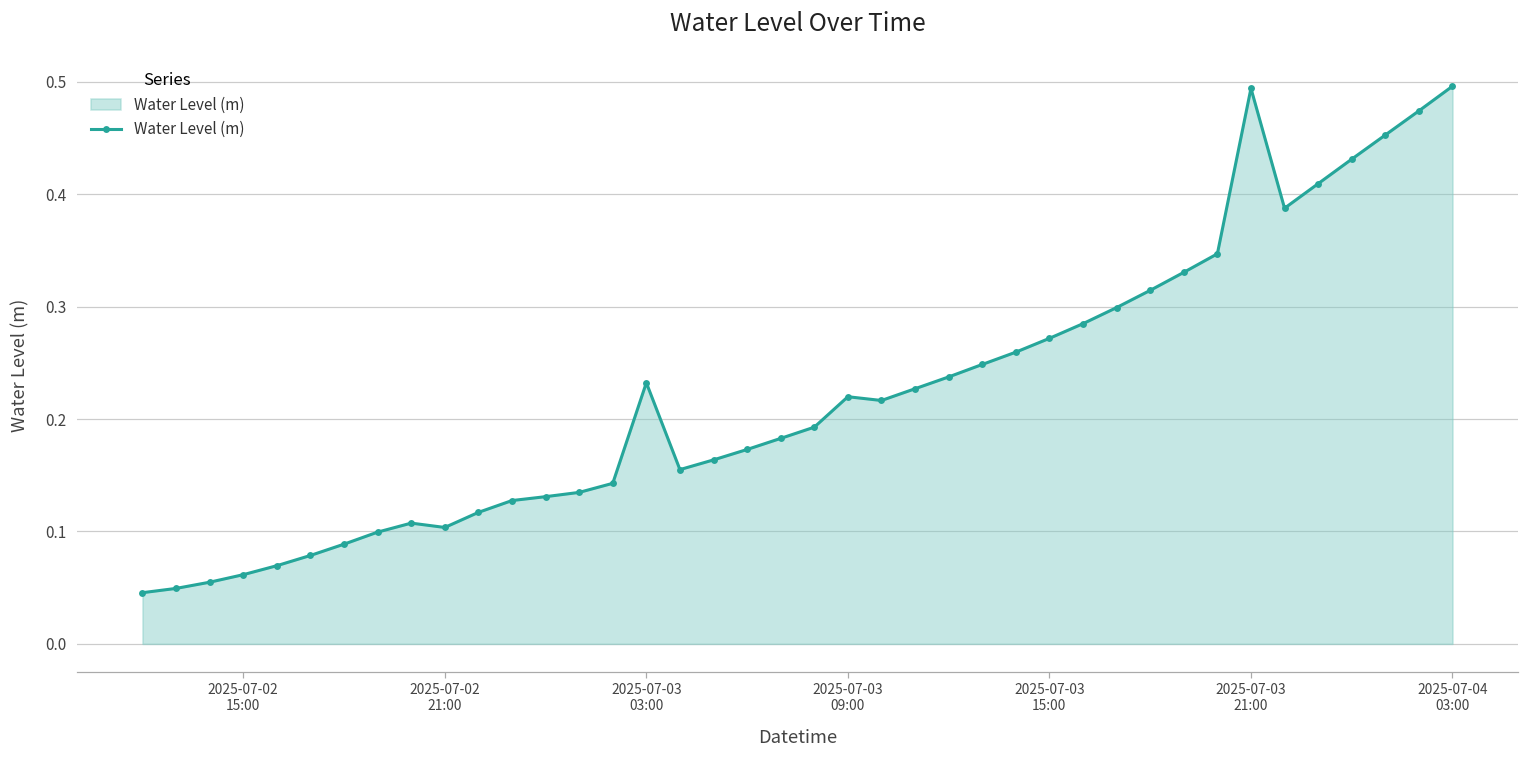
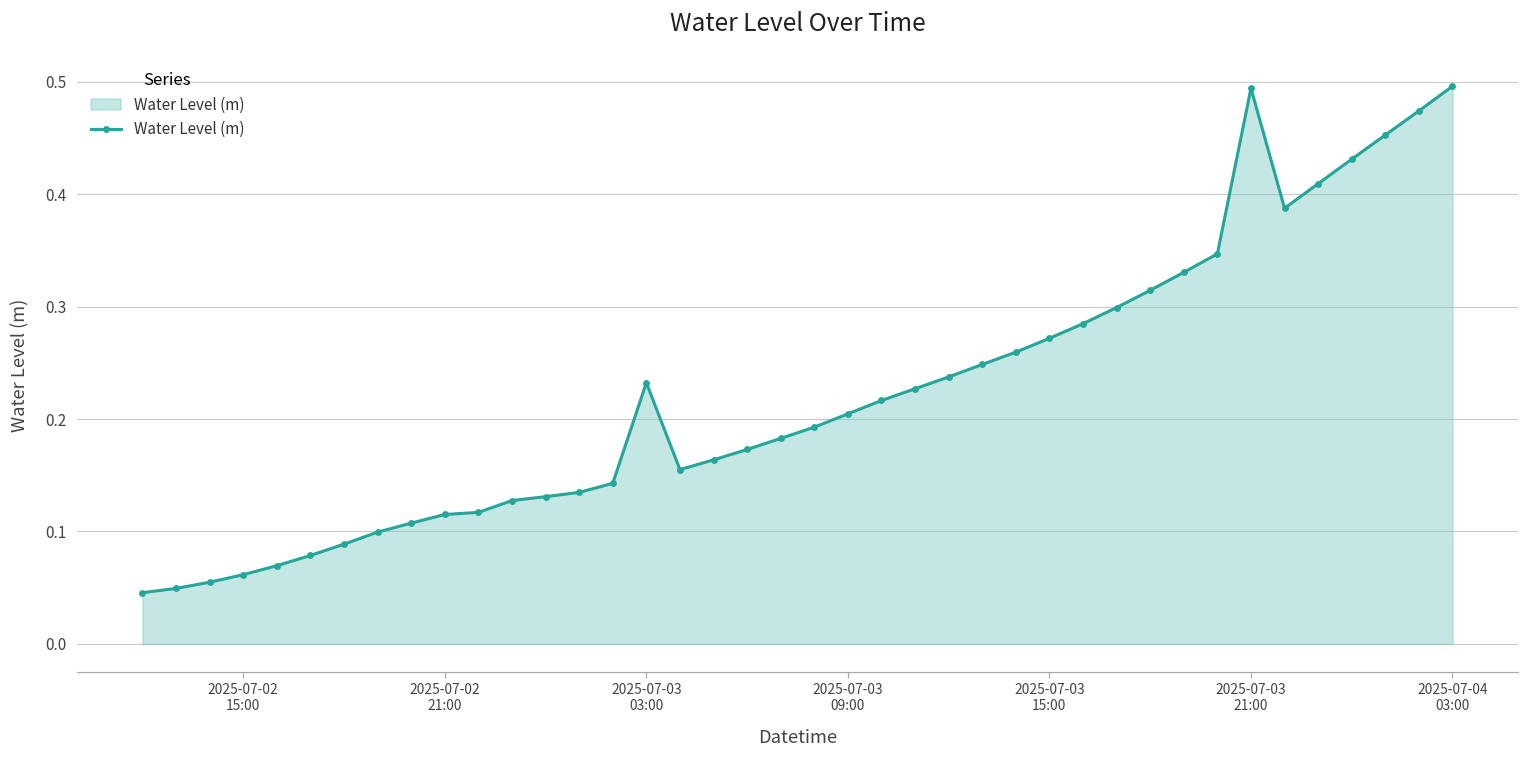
  {
    "2025-07-02 15:00": 0.062,
-   "2025-07-02 21:00": 0.104,
+   "2025-07-02 21:00": 0.115,
    "2025-07-03 03:00": 0.232,
-   "2025-07-03 09:00": 0.220,
+   "2025-07-03 09:00": 0.205,
    "2025-07-03 15:00": 0.272,
    "2025-07-03 21:00": 0.494,
    "2025-07-04 03:00": 0.496
  }
